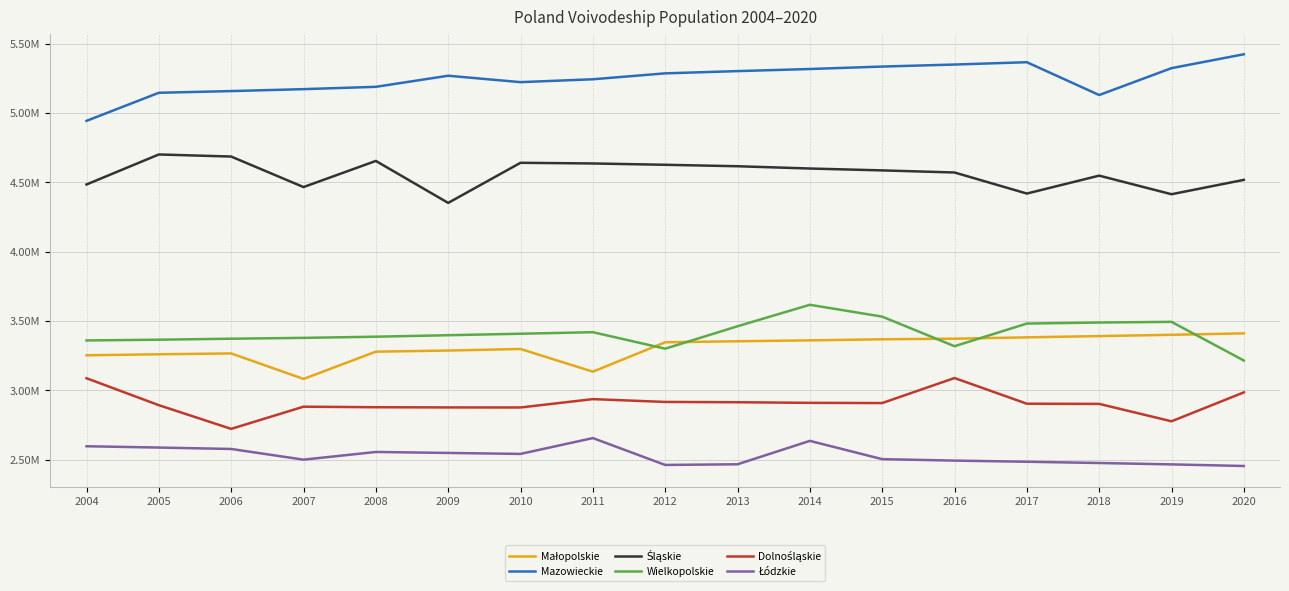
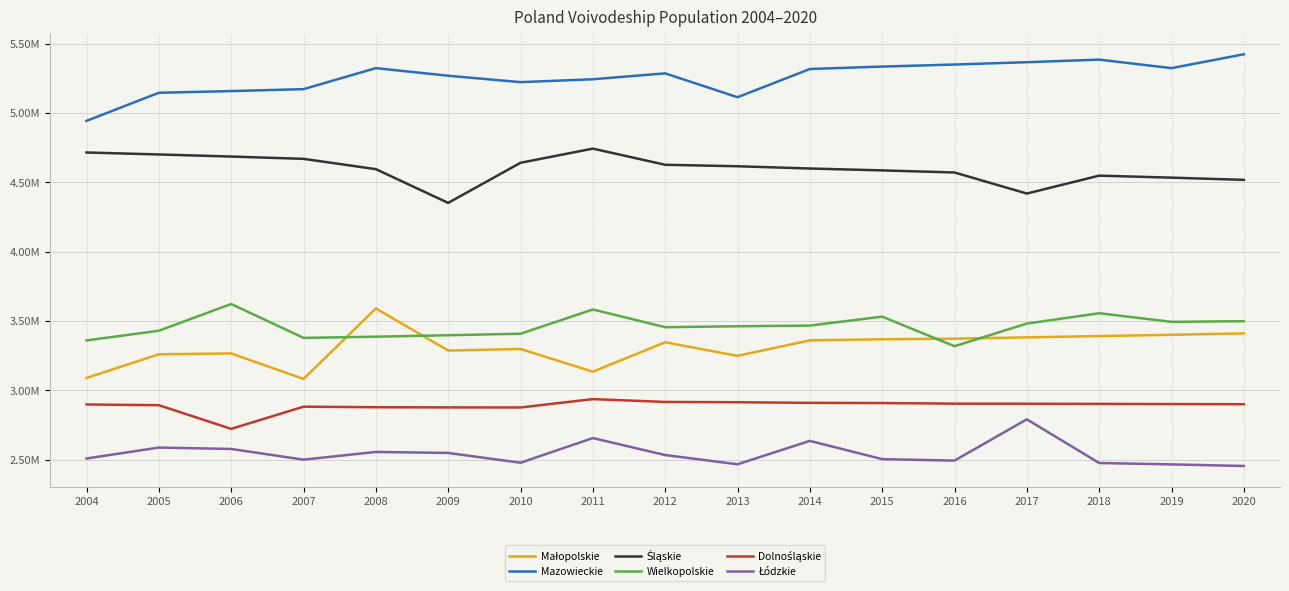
  {
    "Małopolskie": {
-     "2004": 3250000,
+     "2004": 3090000,
      "2005": 3260000,
      "2006": 3270000,
      "2007": 3080000,
-     "2008": 3280000,
+     "2008": 3590000,
      "2009": 3290000,
      "2010": 3300000,
      "2011": 3130000,
      "2012": 3350000,
-     "2013": 3350000,
+     "2013": 3250000,
      "2014": 3360000,
      "2015": 3370000,
      "2016": 3370000,
      "2017": 3380000,
      "2018": 3390000,
      "2019": 3400000,
      "2020": 3410000
    },
    "Mazowieckie": {
      "2004": 4940000,
      "2005": 5150000,
      "2006": 5160000,
      "2007": 5170000,
-     "2008": 5190000,
+     "2008": 5320000,
      "2009": 5270000,
      "2010": 5220000,
      "2011": 5240000,
      "2012": 5290000,
-     "2013": 5300000,
+     "2013": 5110000,
      "2014": 5320000,
      "2015": 5330000,
      "2016": 5350000,
      "2017": 5370000,
-     "2018": 5130000,
+     "2018": 5380000,
      "2019": 5320000,
      "2020": 5420000
    },
    "Śląskie": {
-     "2004": 4480000,
+     "2004": 4710000,
      "2005": 4700000,
      "2006": 4690000,
-     "2007": 4470000,
-     "2008": 4650000,
+     "2007": 4670000,
+     "2008": 4590000,
      "2009": 4350000,
      "2010": 4640000,
-     "2011": 4640000,
+     "2011": 4740000,
      "2012": 4630000,
      "2013": 4620000,
      "2014": 4600000,
      "2015": 4590000,
      "2016": 4570000,
      "2017": 4420000,
      "2018": 4550000,
-     "2019": 4410000,
+     "2019": 4530000,
      "2020": 4520000
    },
    "Wielkopolskie": {
      "2004": 3360000,
-     "2005": 3370000,
-     "2006": 3370000,
+     "2005": 3430000,
+     "2006": 3620000,
      "2007": 3380000,
      "2008": 3390000,
      "2009": 3400000,
      "2010": 3410000,
-     "2011": 3420000,
-     "2012": 3300000,
+     "2011": 3580000,
+     "2012": 3460000,
      "2013": 3460000,
-     "2014": 3620000,
+     "2014": 3470000,
      "2015": 3530000,
      "2016": 3320000,
      "2017": 3480000,
-     "2018": 3490000,
+     "2018": 3560000,
      "2019": 3490000,
-     "2020": 3220000
+     "2020": 3500000
    },
    "Dolnośląskie": {
-     "2004": 3090000,
+     "2004": 2900000,
      "2005": 2890000,
      "2006": 2720000,
      "2007": 2880000,
      "2008": 2880000,
      "2009": 2880000,
      "2010": 2880000,
      "2011": 2940000,
      "2012": 2920000,
      "2013": 2910000,
      "2014": 2910000,
      "2015": 2910000,
-     "2016": 3090000,
+     "2016": 2900000,
      "2017": 2900000,
      "2018": 2900000,
-     "2019": 2780000,
-     "2020": 2990000
+     "2019": 2900000,
+     "2020": 2900000
    },
    "Łódzkie": {
-     "2004": 2600000,
+     "2004": 2510000,
      "2005": 2590000,
      "2006": 2580000,
      "2007": 2500000,
      "2008": 2560000,
      "2009": 2550000,
-     "2010": 2540000,
+     "2010": 2480000,
      "2011": 2660000,
-     "2012": 2460000,
+     "2012": 2530000,
      "2013": 2470000,
      "2014": 2640000,
      "2015": 2500000,
      "2016": 2490000,
-     "2017": 2490000,
+     "2017": 2790000,
      "2018": 2480000,
      "2019": 2470000,
      "2020": 2450000
    }
  }
